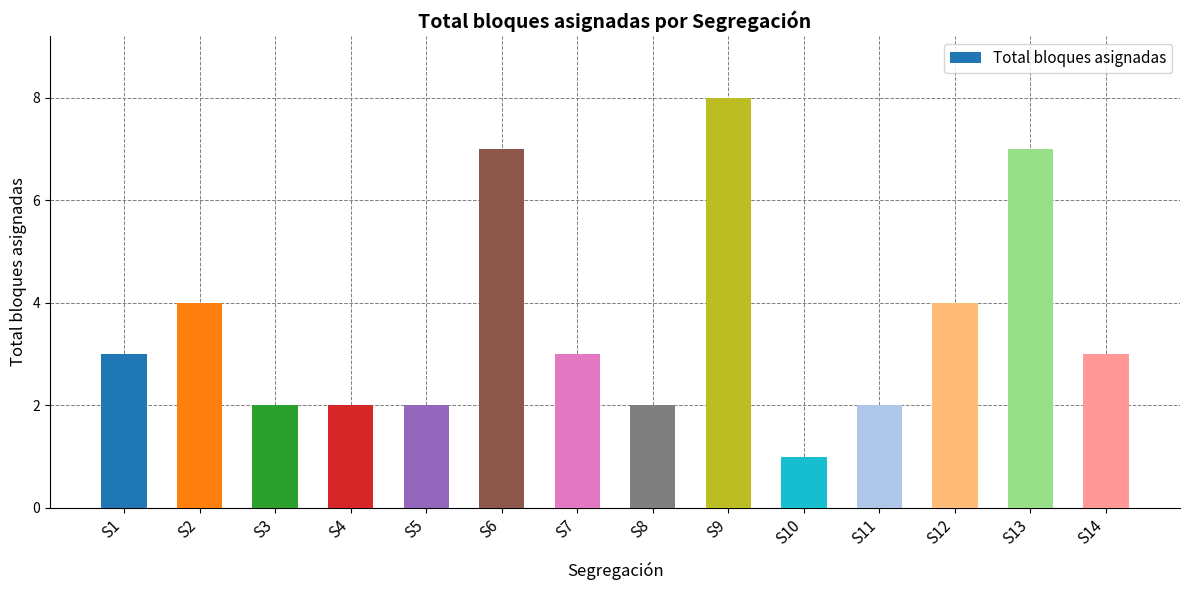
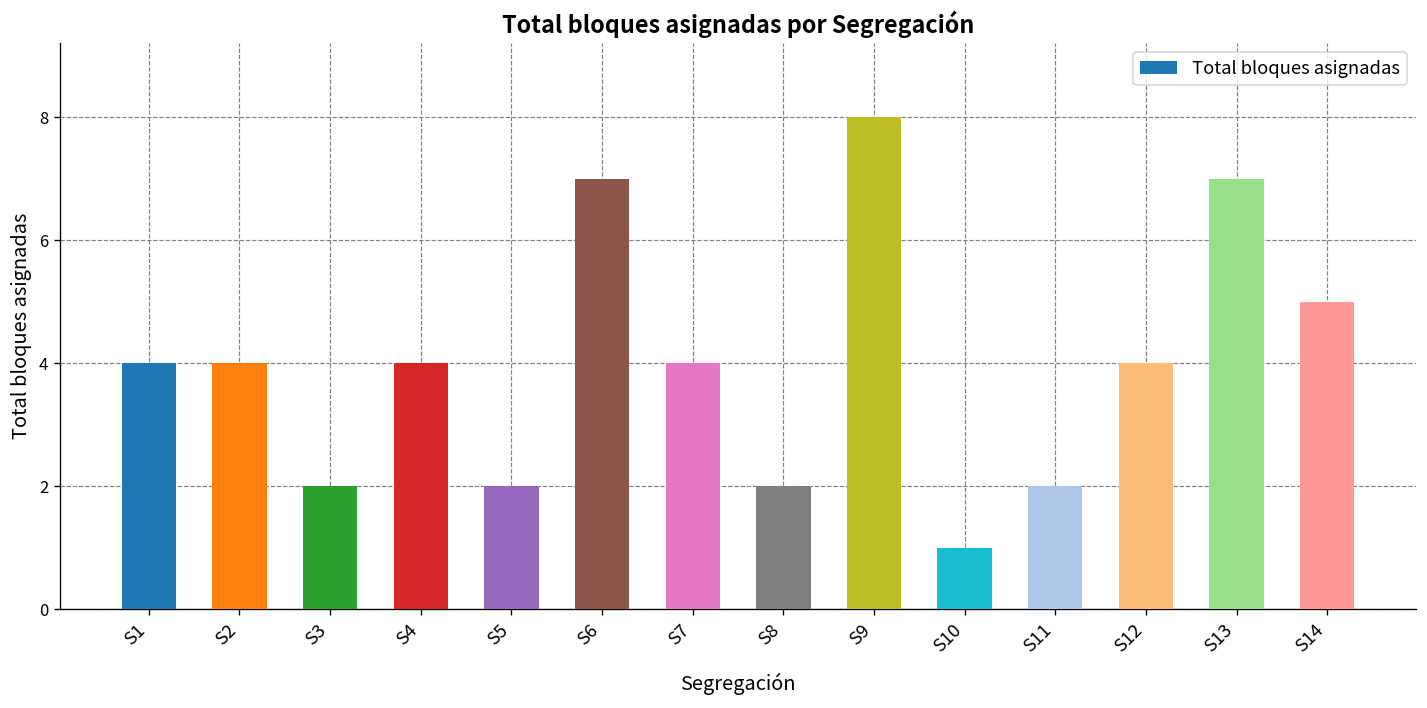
  {
-   "S1": 3,
+   "S1": 4,
    "S2": 4,
    "S3": 2,
-   "S4": 2,
+   "S4": 4,
    "S5": 2,
    "S6": 7,
-   "S7": 3,
+   "S7": 4,
    "S8": 2,
    "S9": 8,
    "S10": 1,
    "S11": 2,
    "S12": 4,
    "S13": 7,
-   "S14": 3
+   "S14": 5
  }
